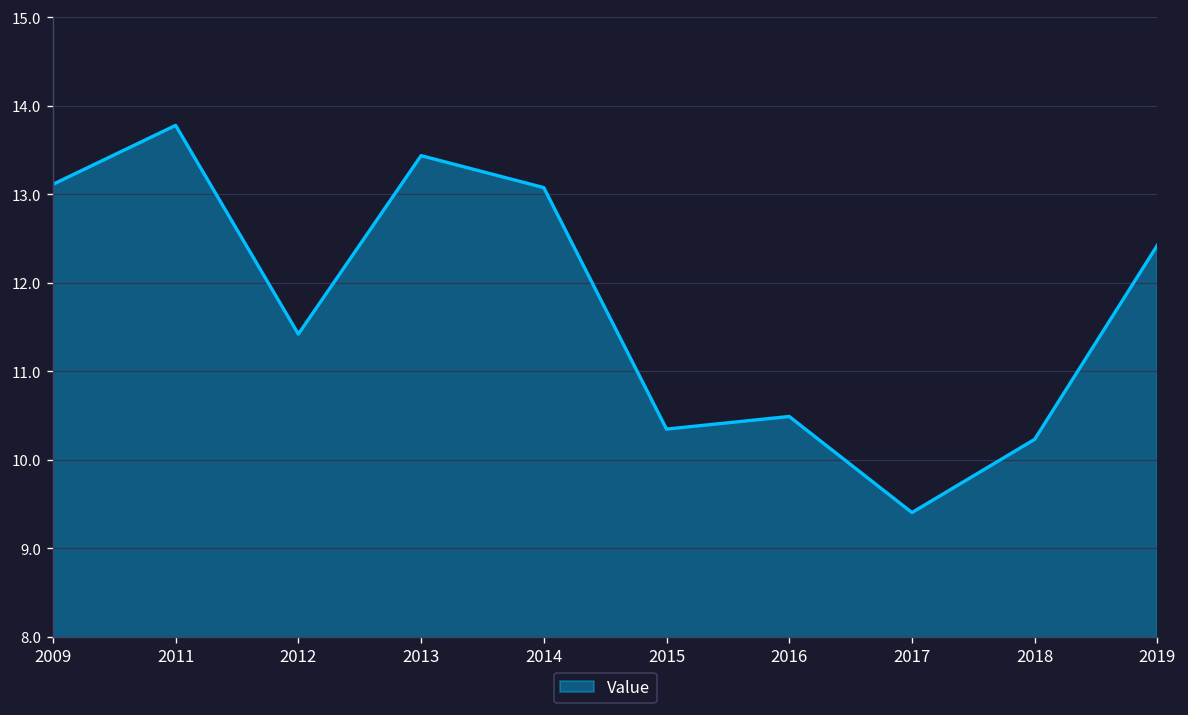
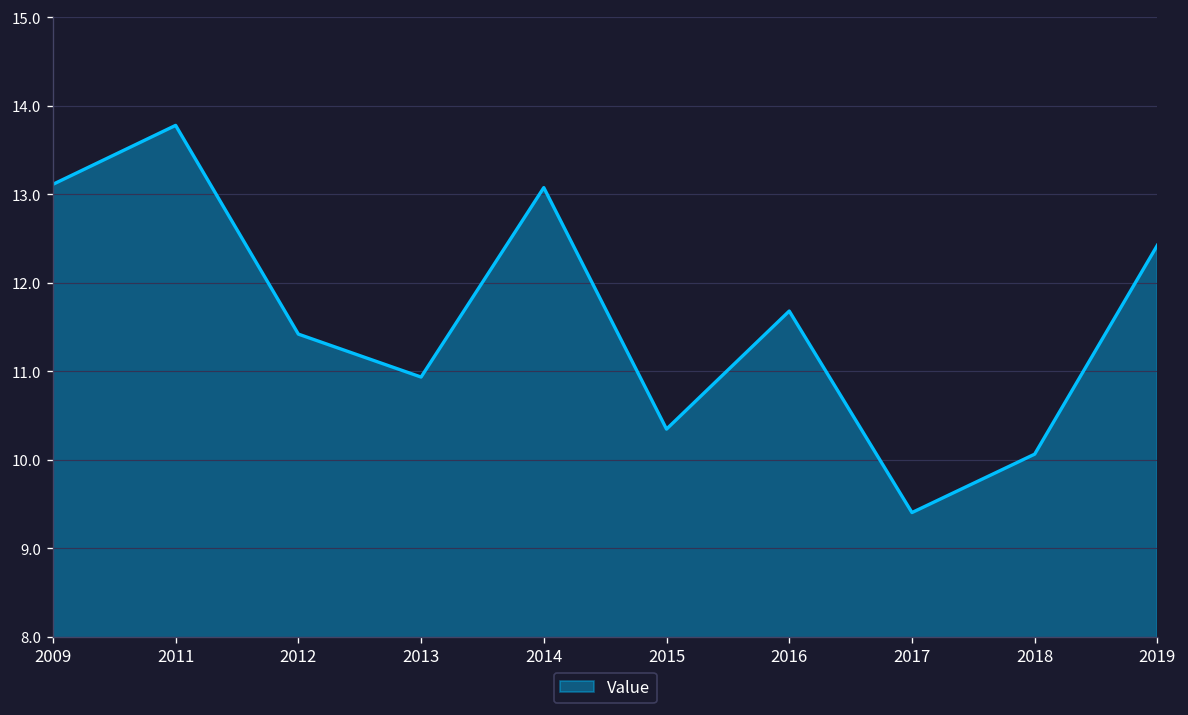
  {
    "2009": 13.1,
    "2011": 13.8,
    "2012": 11.4,
-   "2013": 13.4,
+   "2013": 10.9,
    "2014": 13.1,
    "2015": 10.3,
-   "2016": 10.5,
+   "2016": 11.7,
    "2017": 9.4,
-   "2018": 10.2,
+   "2018": 10.1,
    "2019": 12.4
  }
